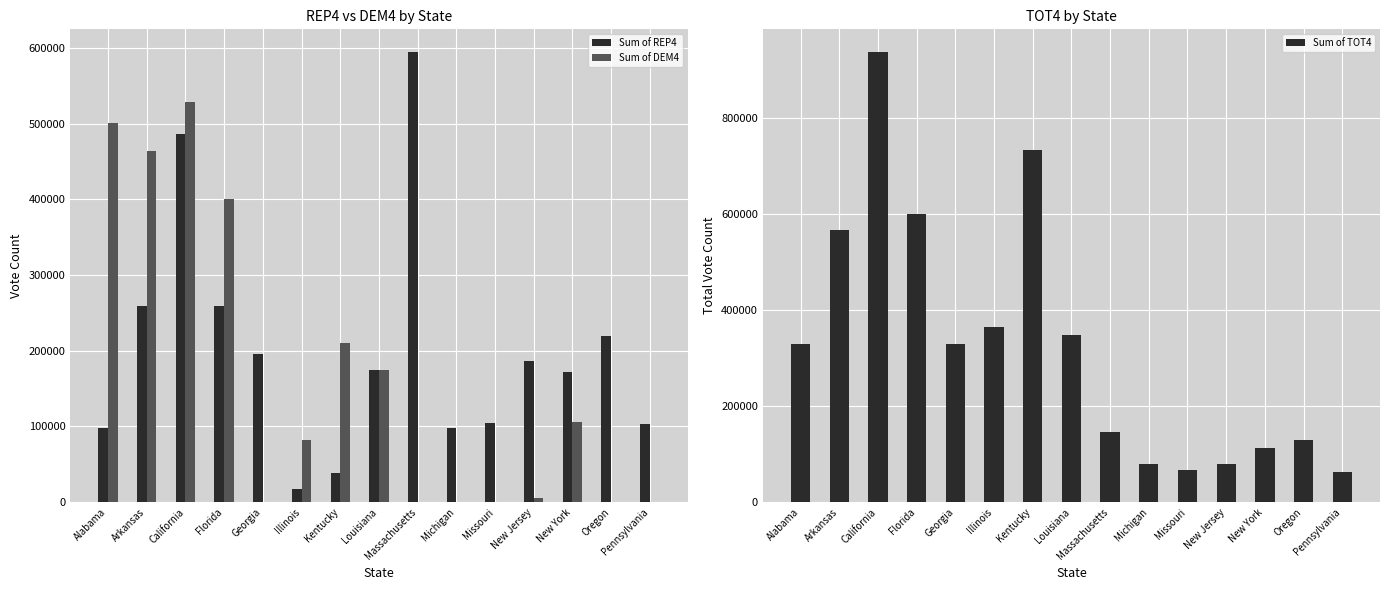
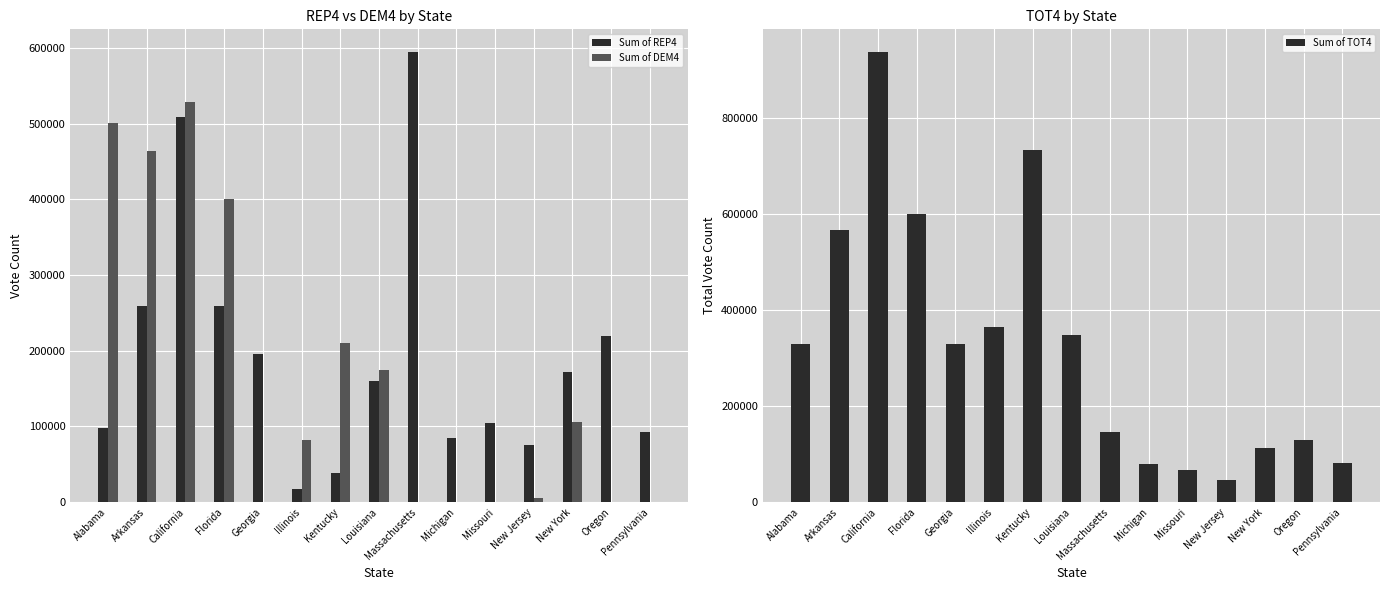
  {
    "REP4 vs DEM4 by State": {
      "Sum of REP4": {
        "Alabama": 100000,
        "Arkansas": 260000,
-       "California": 490000,
+       "California": 510000,
        "Florida": 260000,
        "Georgia": 200000,
        "Illinois": 20000,
        "Kentucky": 40000,
-       "Louisiana": 170000,
+       "Louisiana": 160000,
        "Massachusetts": 600000,
-       "Michigan": 100000,
+       "Michigan": 90000,
        "Missouri": 100000,
-       "New Jersey": 190000,
+       "New Jersey": 80000,
        "New York": 170000,
        "Oregon": 220000,
-       "Pennsylvania": 100000
+       "Pennsylvania": 90000
      },
      "Sum of DEM4": {
        "Alabama": 500000,
        "Arkansas": 460000,
        "California": 530000,
        "Florida": 400000,
        "Georgia": 0,
        "Illinois": 80000,
        "Kentucky": 210000,
        "Louisiana": 170000,
        "Massachusetts": 0,
        "Michigan": 0,
        "Missouri": 0,
        "New Jersey": 10000,
        "New York": 110000,
        "Oregon": 0,
        "Pennsylvania": 0
      }
    },
    "TOT4 by State": {
      "Alabama": 330000,
      "Arkansas": 570000,
      "California": 940000,
      "Florida": 600000,
      "Georgia": 330000,
      "Illinois": 360000,
      "Kentucky": 730000,
      "Louisiana": 350000,
      "Massachusetts": 150000,
      "Michigan": 80000,
      "Missouri": 70000,
-     "New Jersey": 80000,
+     "New Jersey": 50000,
      "New York": 110000,
      "Oregon": 130000,
-     "Pennsylvania": 60000
+     "Pennsylvania": 80000
    }
  }
